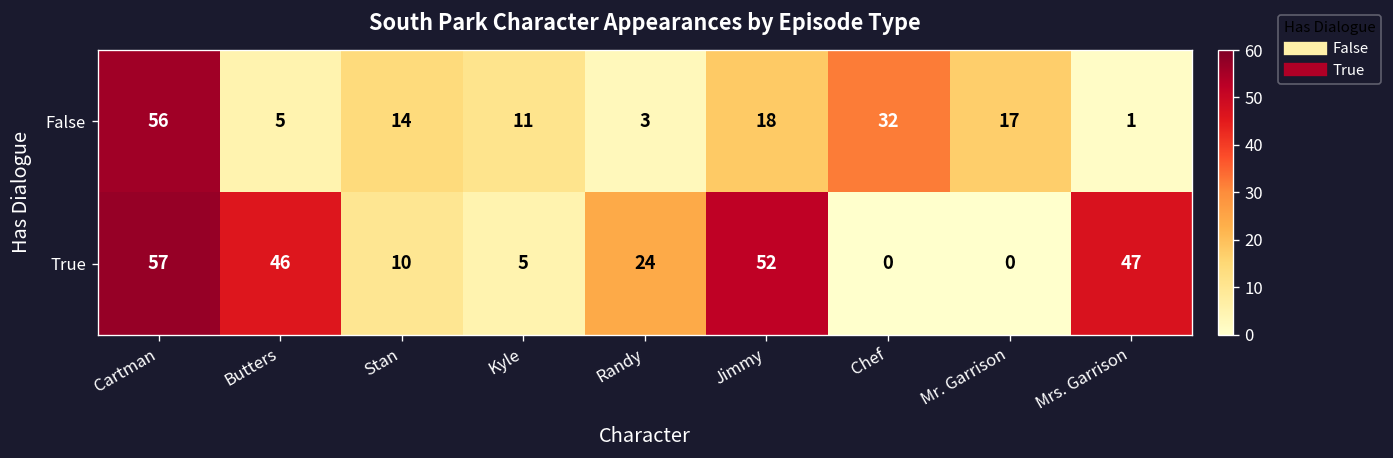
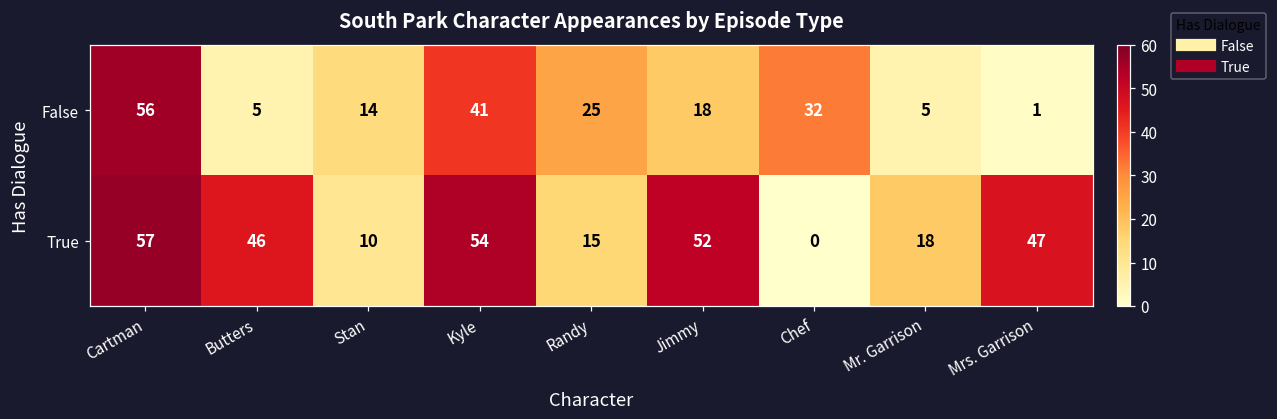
  {
    "False": {
      "Cartman": 56,
      "Butters": 5,
      "Stan": 14,
-     "Kyle": 11,
-     "Randy": 3,
+     "Kyle": 41,
+     "Randy": 25,
      "Jimmy": 18,
      "Chef": 32,
-     "Mr. Garrison": 17,
+     "Mr. Garrison": 5,
      "Mrs. Garrison": 1
    },
    "True": {
      "Cartman": 57,
      "Butters": 46,
      "Stan": 10,
-     "Kyle": 5,
-     "Randy": 24,
+     "Kyle": 54,
+     "Randy": 15,
      "Jimmy": 52,
      "Chef": 0,
-     "Mr. Garrison": 0,
+     "Mr. Garrison": 18,
      "Mrs. Garrison": 47
    }
  }
